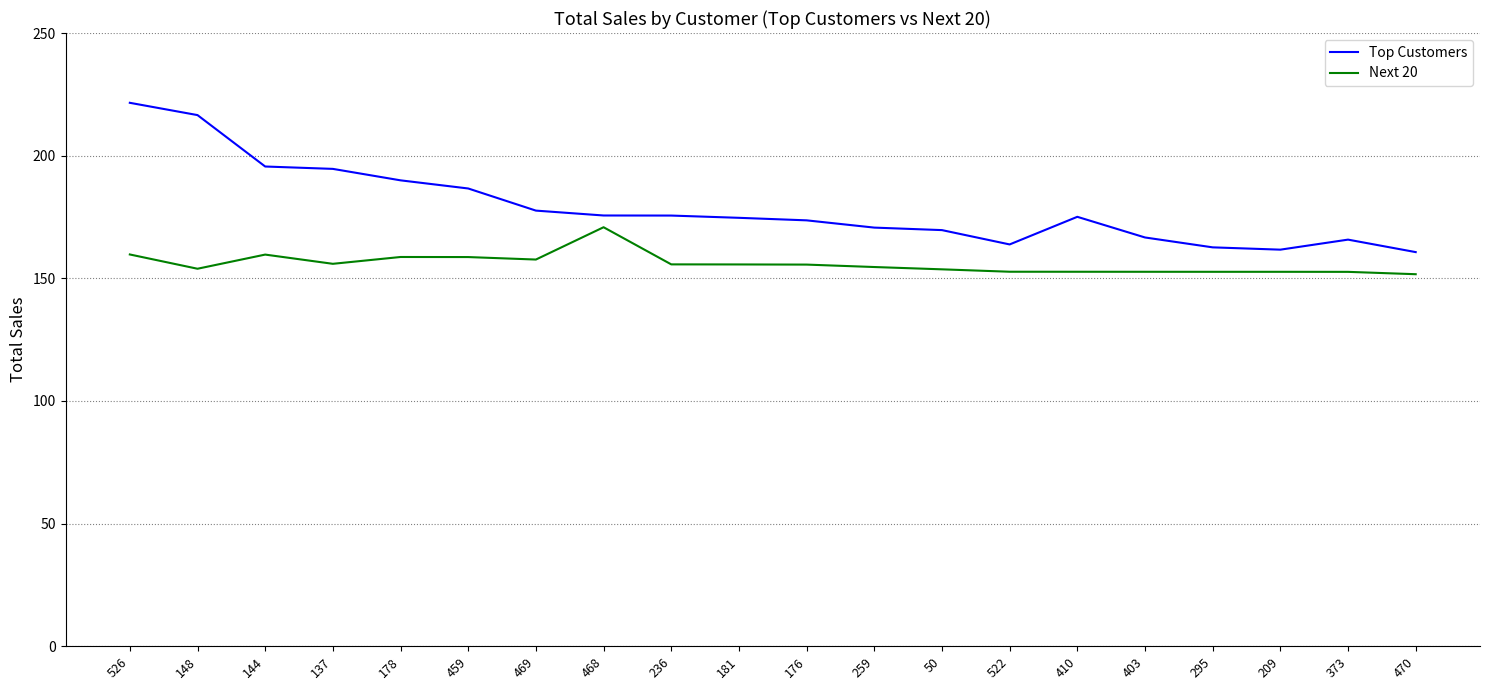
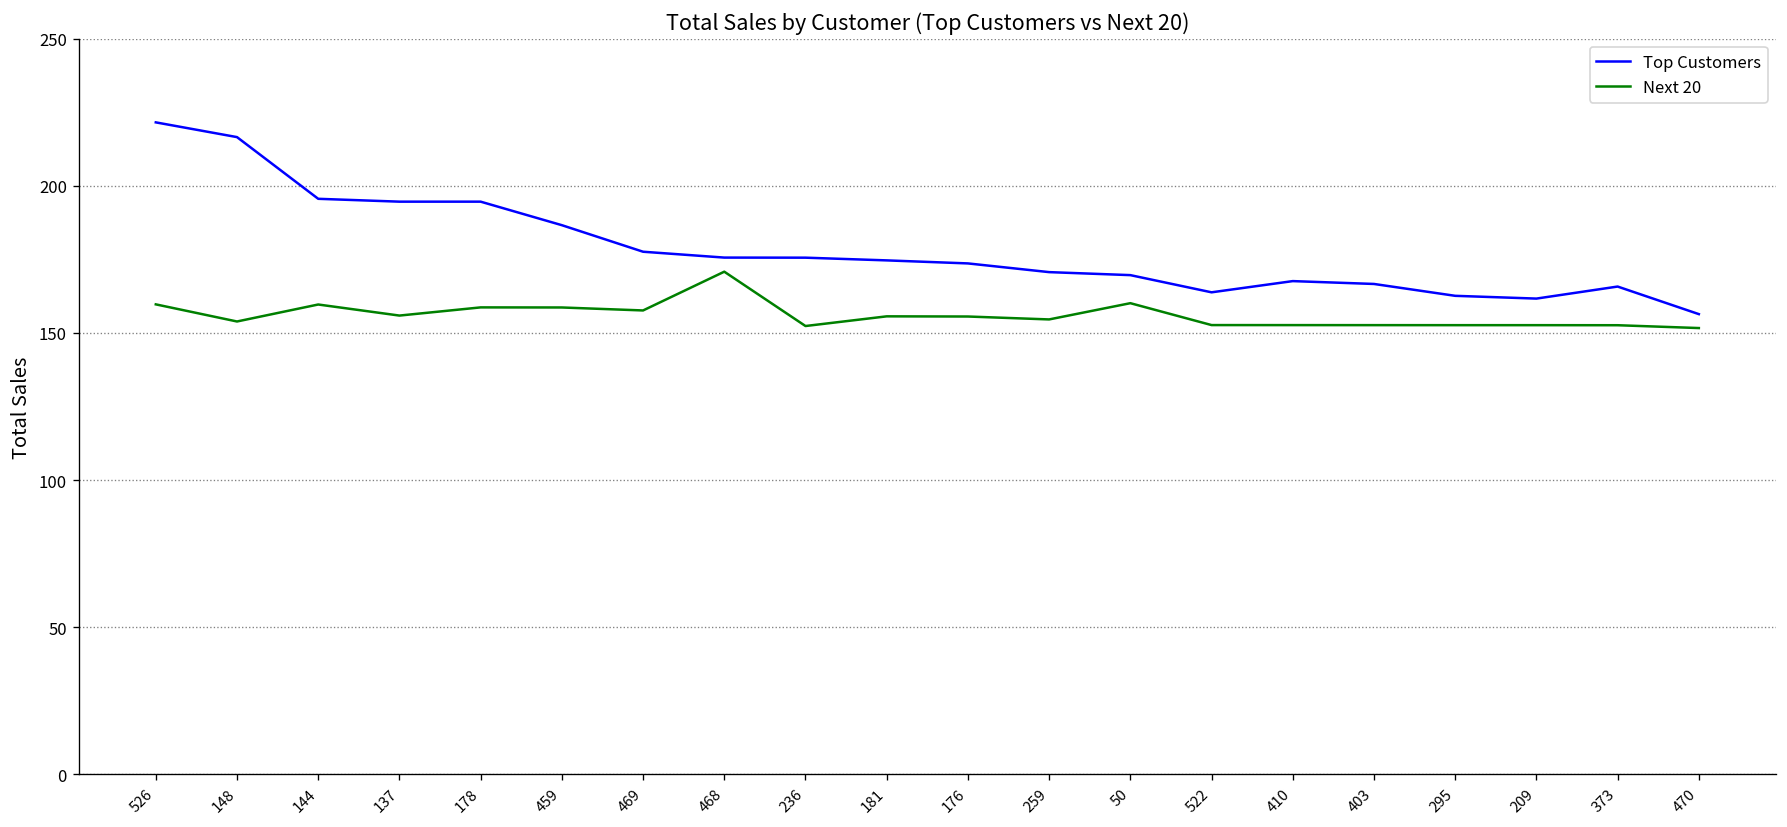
  {
    "Top Customers": {
      "526": 222,
      "148": 217,
      "144": 196,
      "137": 195,
-     "178": 190,
+     "178": 195,
      "459": 187,
      "469": 178,
      "468": 176,
      "236": 176,
      "181": 175,
      "176": 174,
      "259": 171,
      "50": 170,
      "522": 164,
-     "410": 175,
+     "410": 168,
      "403": 167,
      "295": 163,
      "209": 162,
      "373": 166,
-     "470": 161
+     "470": 156
    },
    "Next 20": {
      "526": 160,
      "148": 154,
      "144": 160,
      "137": 156,
      "178": 159,
      "459": 159,
      "469": 158,
      "468": 171,
-     "236": 156,
+     "236": 152,
      "181": 156,
      "176": 156,
      "259": 155,
-     "50": 154,
+     "50": 160,
      "522": 153,
      "410": 153,
      "403": 153,
      "295": 153,
      "209": 153,
      "373": 153,
      "470": 152
    }
  }
